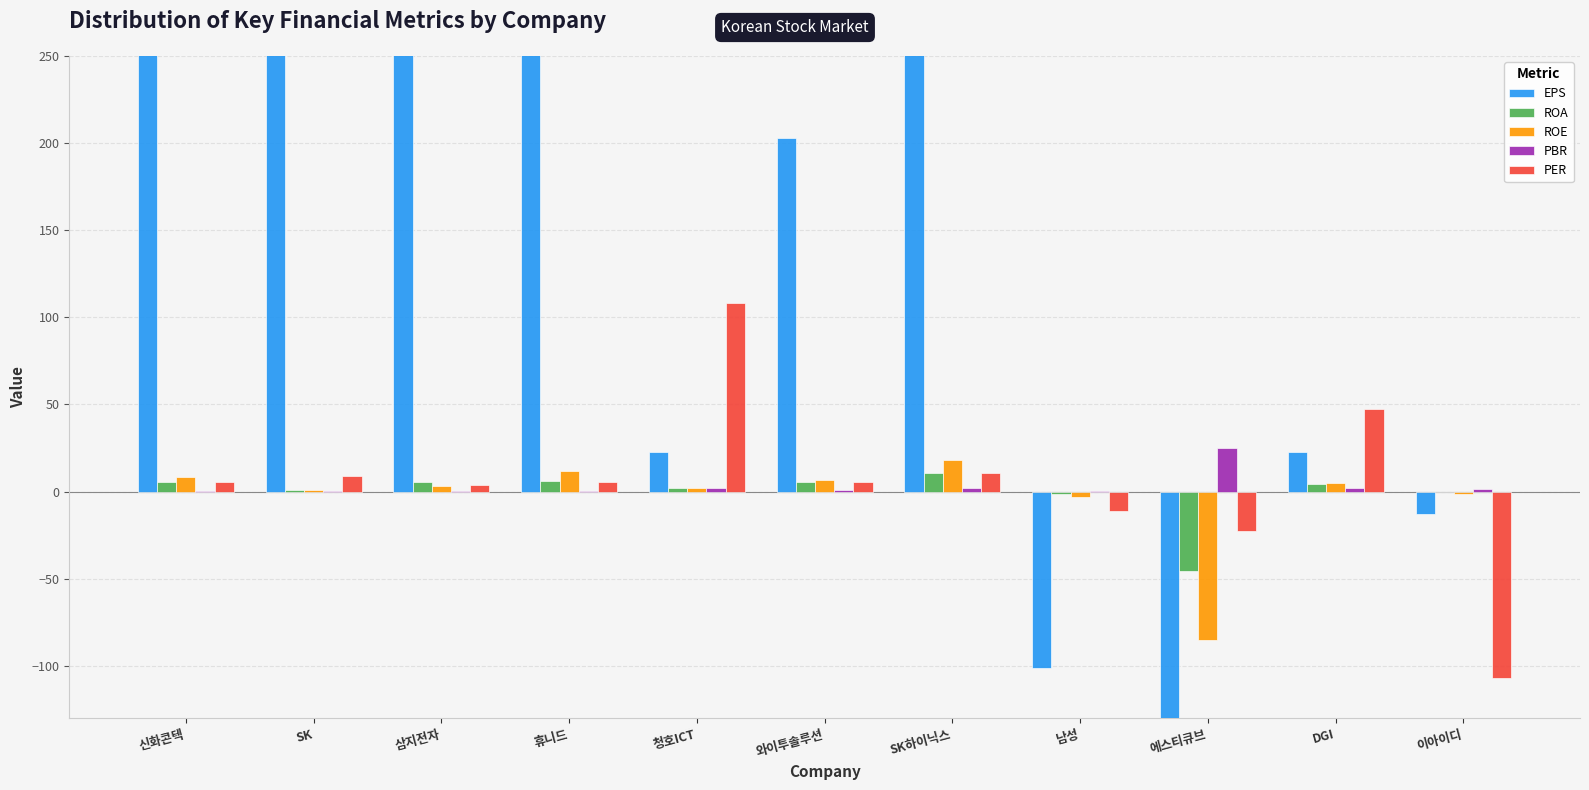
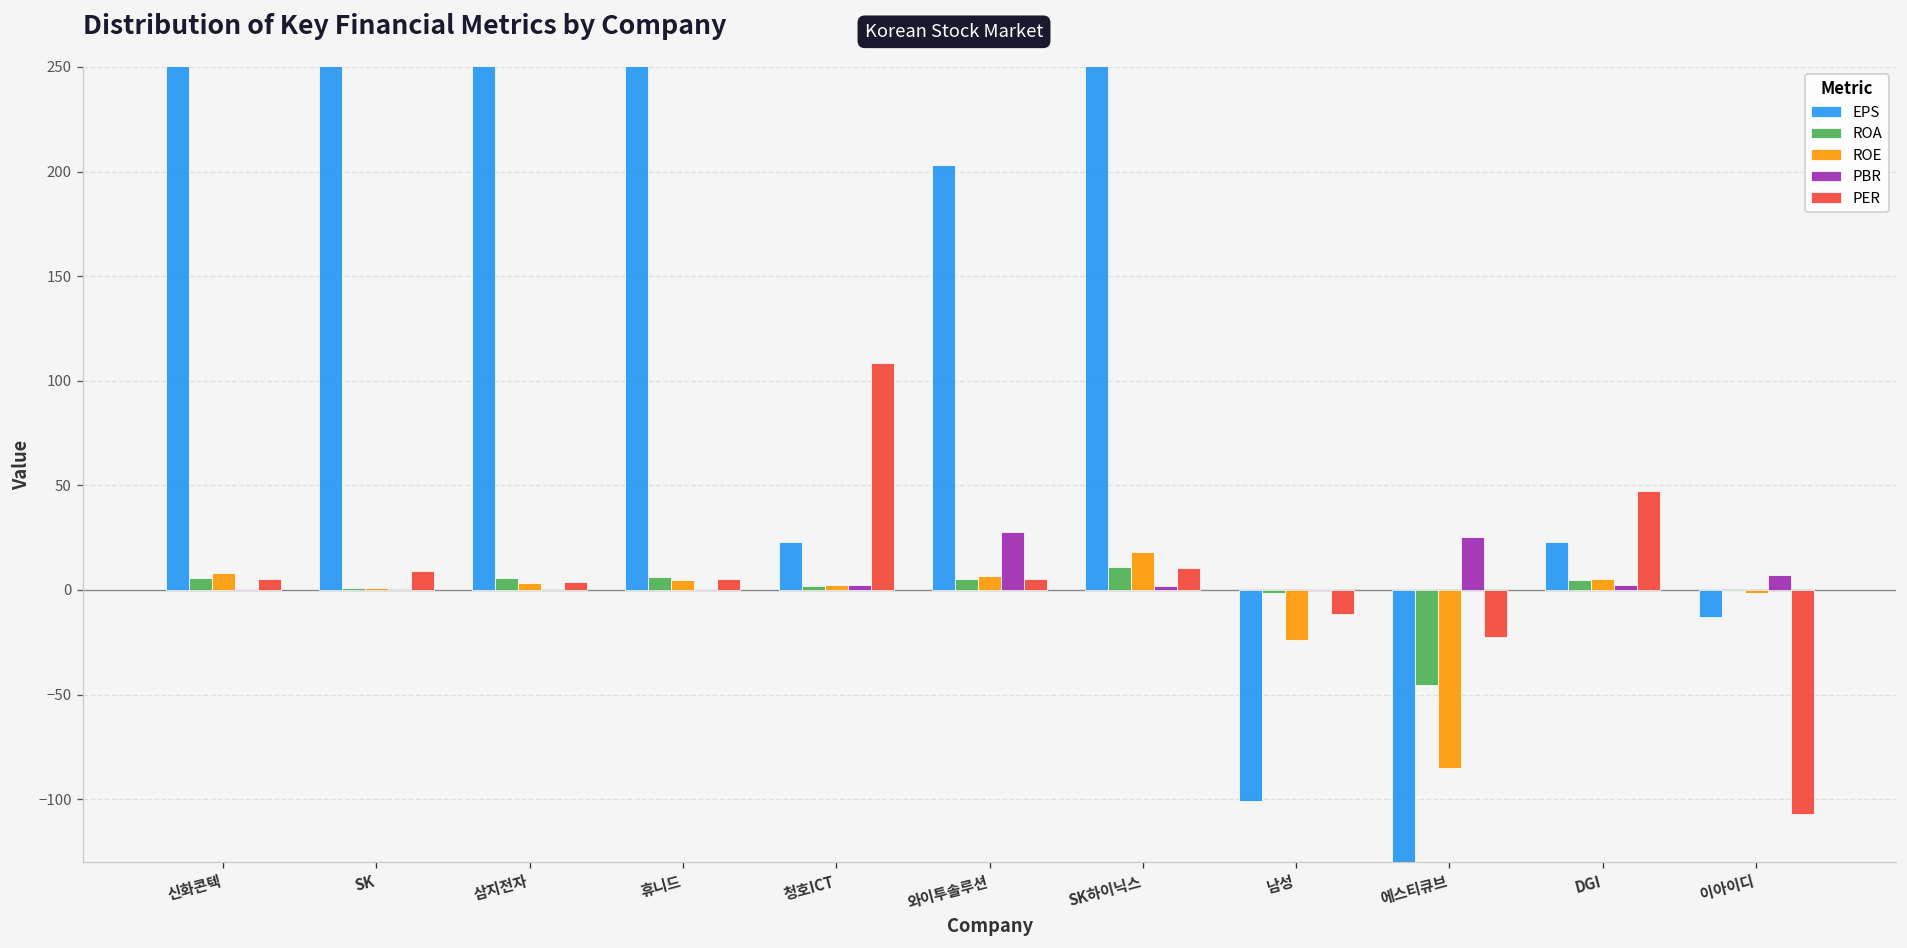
  {
    "EPS": {
      "청호ICT": 23,
      "와이투솔루션": 203,
      "남성": -101,
      "DGI": 23,
      "이아이디": -13
    },
    "ROA": {
      "신화콘텍": 6,
      "삼지전자": 5,
      "휴니드": 6,
      "청호ICT": 2,
      "와이투솔루션": 5,
      "SK하이닉스": 11,
      "에스티큐브": -46,
      "DGI": 5
    },
    "ROE": {
      "신화콘텍": 8,
      "삼지전자": 3,
-     "휴니드": 12,
+     "휴니드": 5,
      "청호ICT": 2,
      "와이투솔루션": 7,
      "SK하이닉스": 18,
-     "남성": -3,
+     "남성": -24,
      "에스티큐브": -85,
      "DGI": 5
    },
    "PBR": {
      "청호ICT": 2,
-     "와이투솔루션": 1,
+     "와이투솔루션": 28,
      "SK하이닉스": 2,
      "에스티큐브": 25,
      "DGI": 2,
-     "이아이디": 1
+     "이아이디": 7
    },
    "PER": {
      "신화콘텍": 5,
      "SK": 9,
      "삼지전자": 4,
      "휴니드": 5,
      "청호ICT": 108,
      "와이투솔루션": 5,
      "SK하이닉스": 10,
      "남성": -11,
      "에스티큐브": -23,
      "DGI": 48,
      "이아이디": -107
    }
  }
